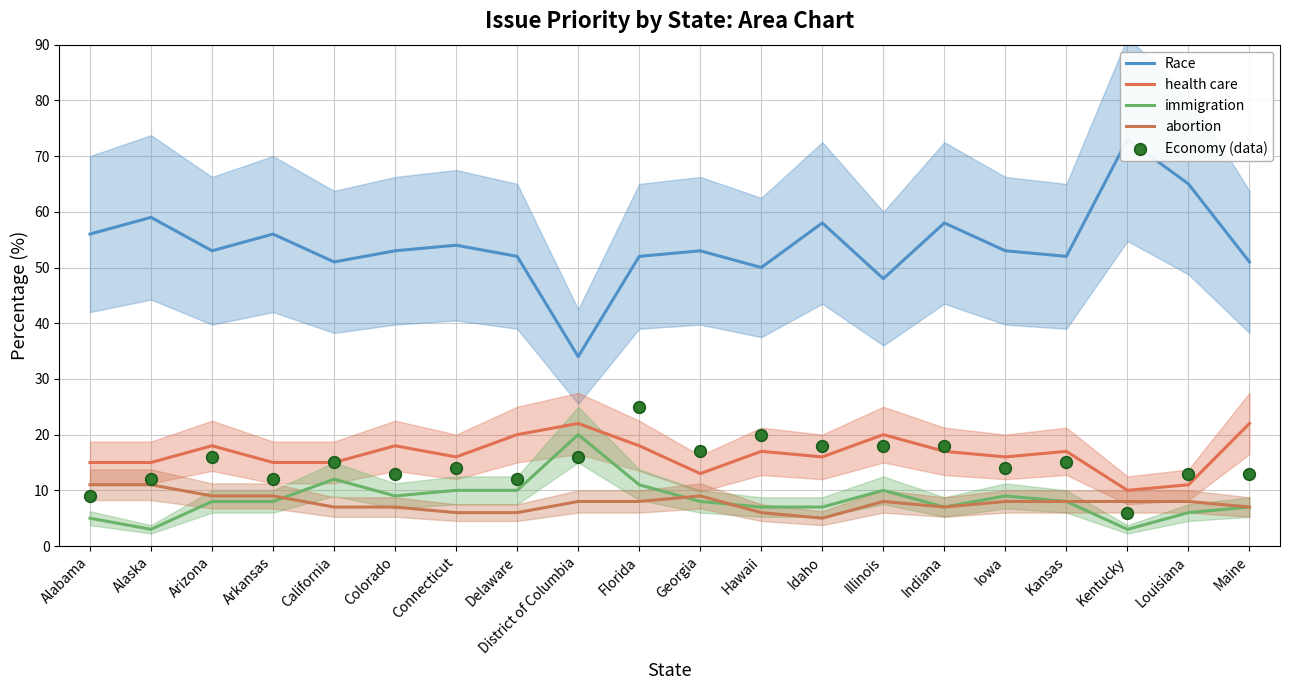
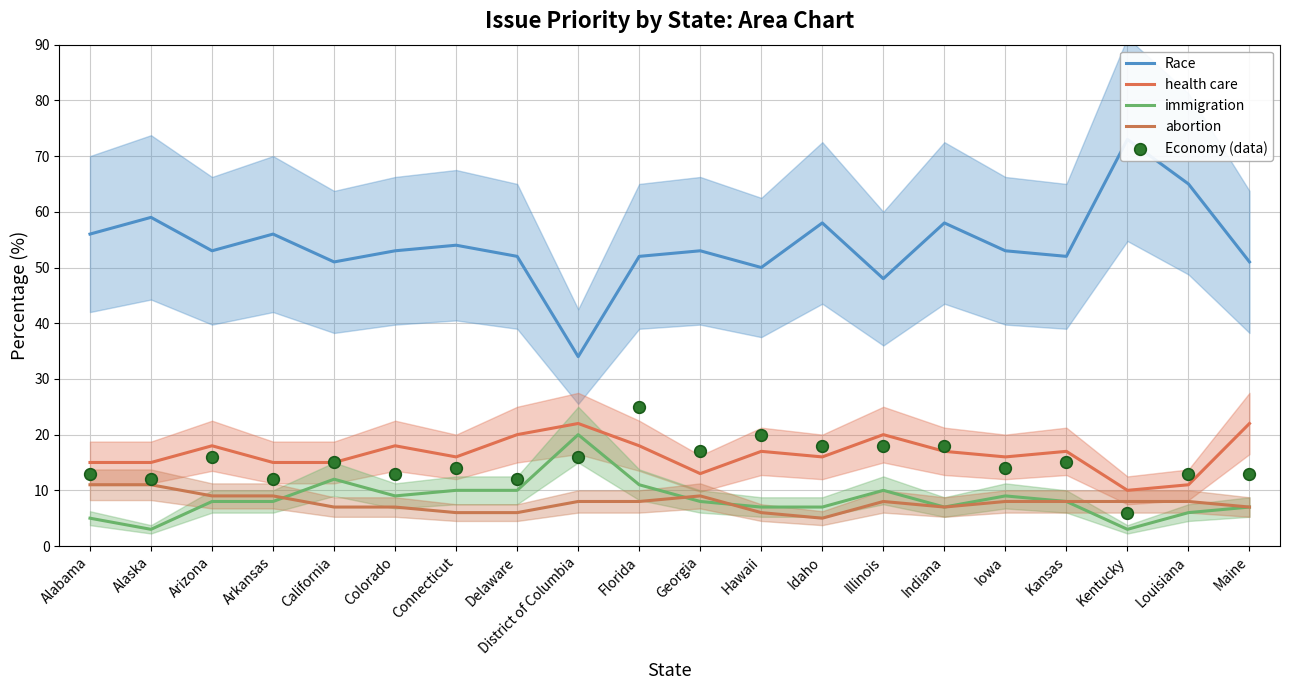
  {
    "Economy (data)": {
-     "Alabama": 9
+     "Alabama": 13
    }
  }
